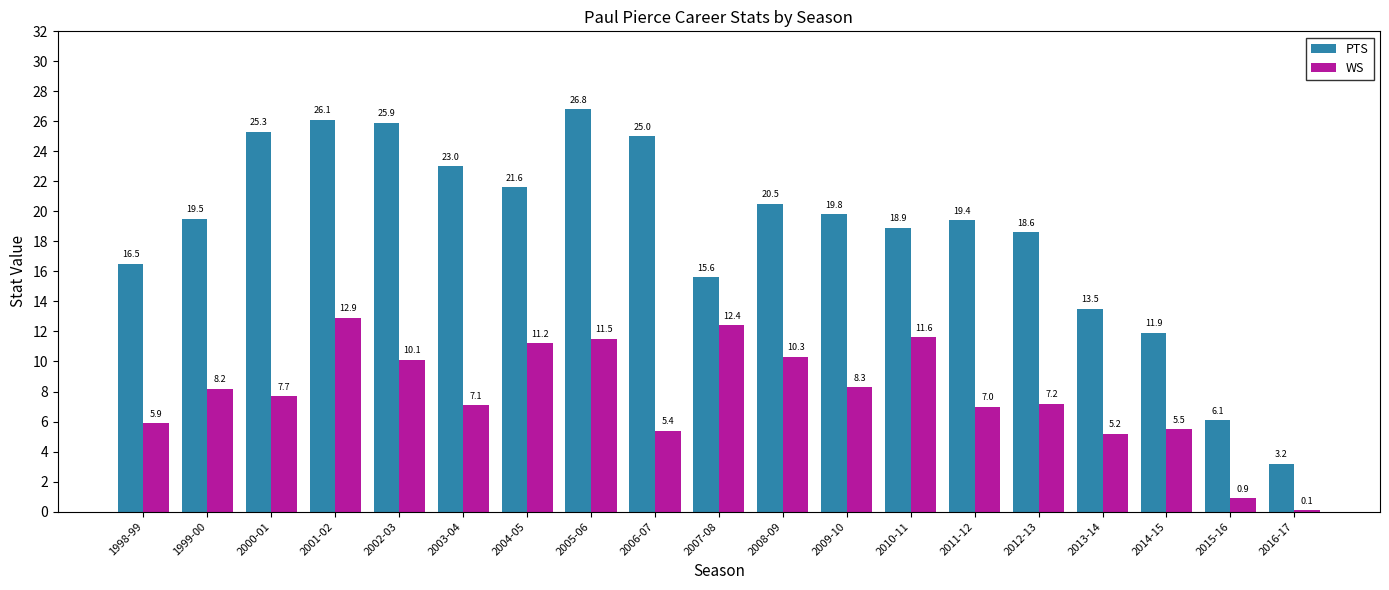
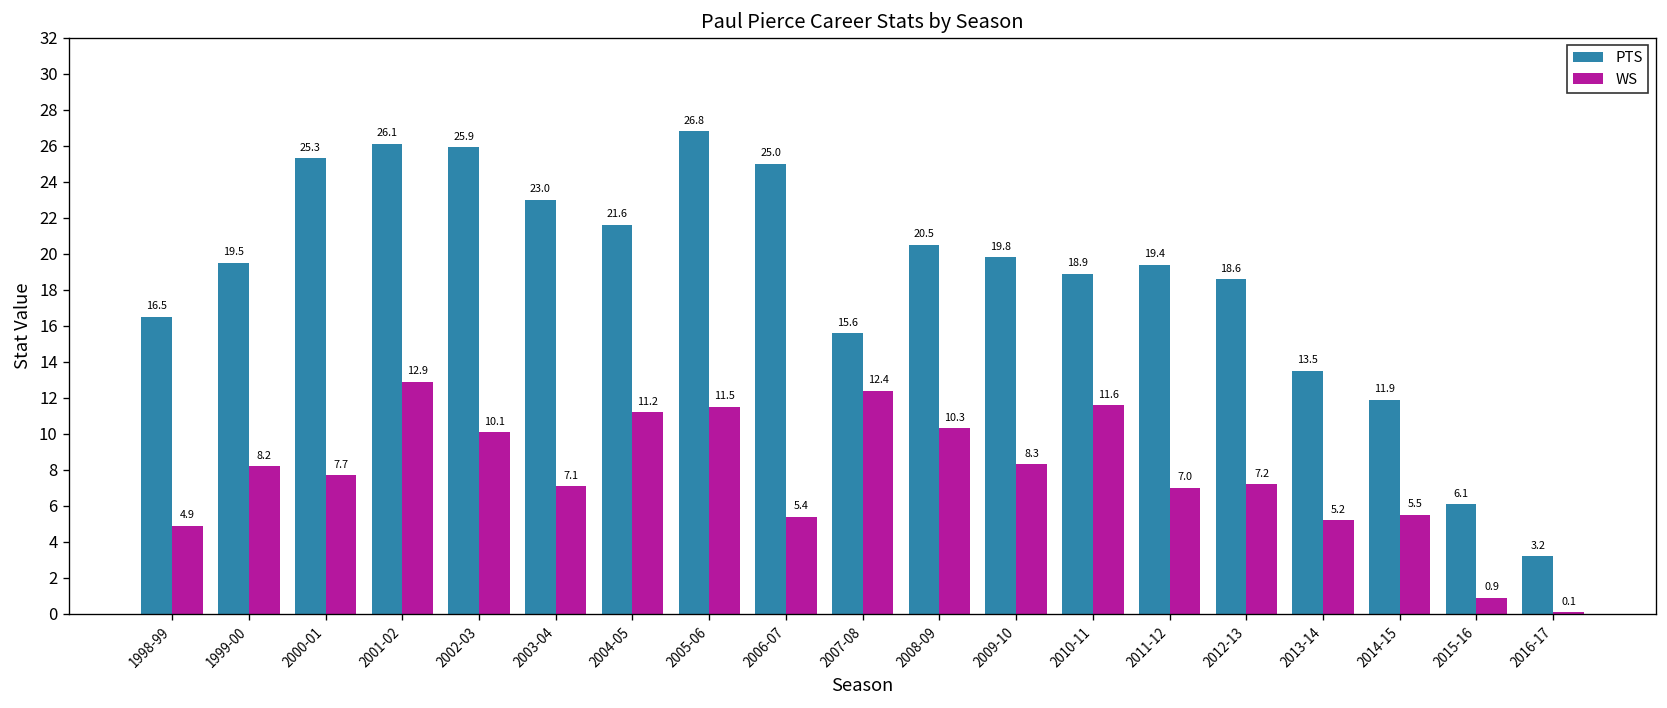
  {
    "PTS": {
      "1998-99": 16.5,
      "1999-00": 19.5,
      "2000-01": 25.3,
      "2001-02": 26.1,
      "2002-03": 25.9,
      "2003-04": 23.0,
      "2004-05": 21.6,
      "2005-06": 26.8,
      "2006-07": 25.0,
      "2007-08": 15.6,
      "2008-09": 20.5,
      "2009-10": 19.8,
      "2010-11": 18.9,
      "2011-12": 19.4,
      "2012-13": 18.6,
      "2013-14": 13.5,
      "2014-15": 11.9,
      "2015-16": 6.1,
      "2016-17": 3.2
    },
    "WS": {
-     "1998-99": 5.9,
+     "1998-99": 4.9,
      "1999-00": 8.2,
      "2000-01": 7.7,
      "2001-02": 12.9,
      "2002-03": 10.1,
      "2003-04": 7.1,
      "2004-05": 11.2,
      "2005-06": 11.5,
      "2006-07": 5.4,
      "2007-08": 12.4,
      "2008-09": 10.3,
      "2009-10": 8.3,
      "2010-11": 11.6,
      "2011-12": 7.0,
      "2012-13": 7.2,
      "2013-14": 5.2,
      "2014-15": 5.5,
      "2015-16": 0.9,
      "2016-17": 0.1
    }
  }
